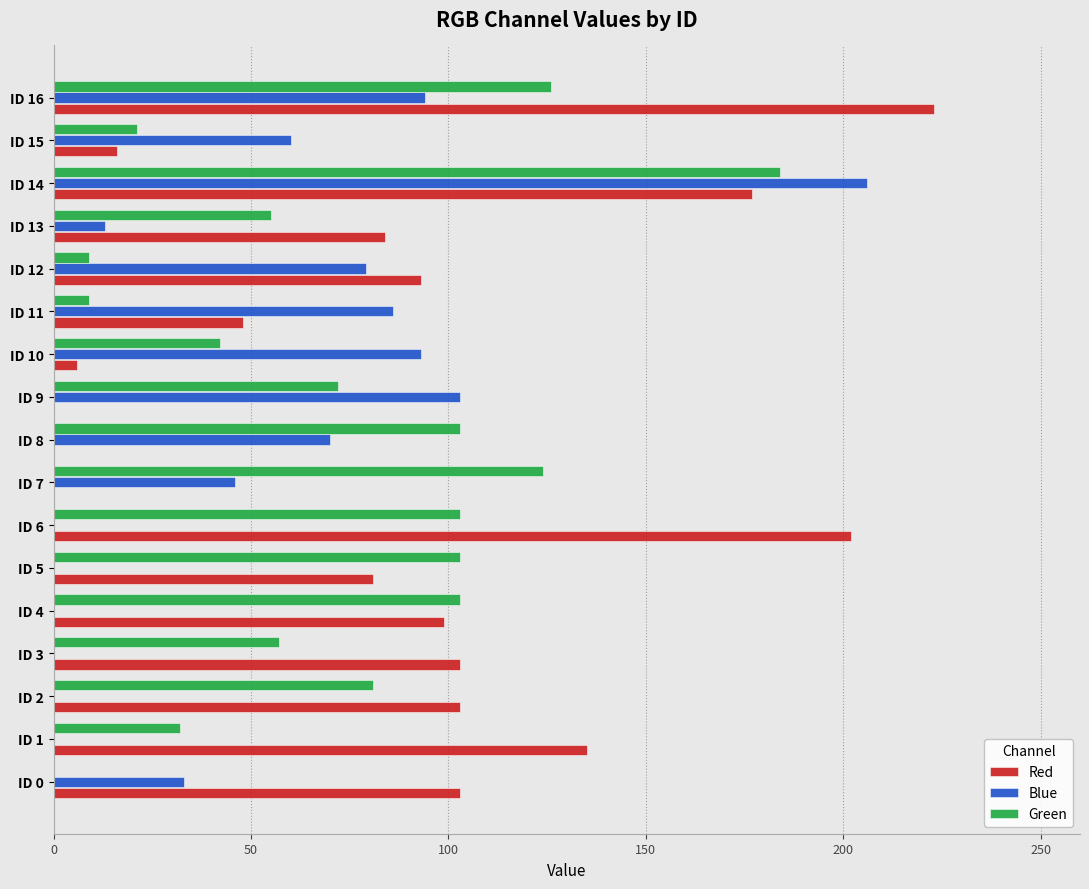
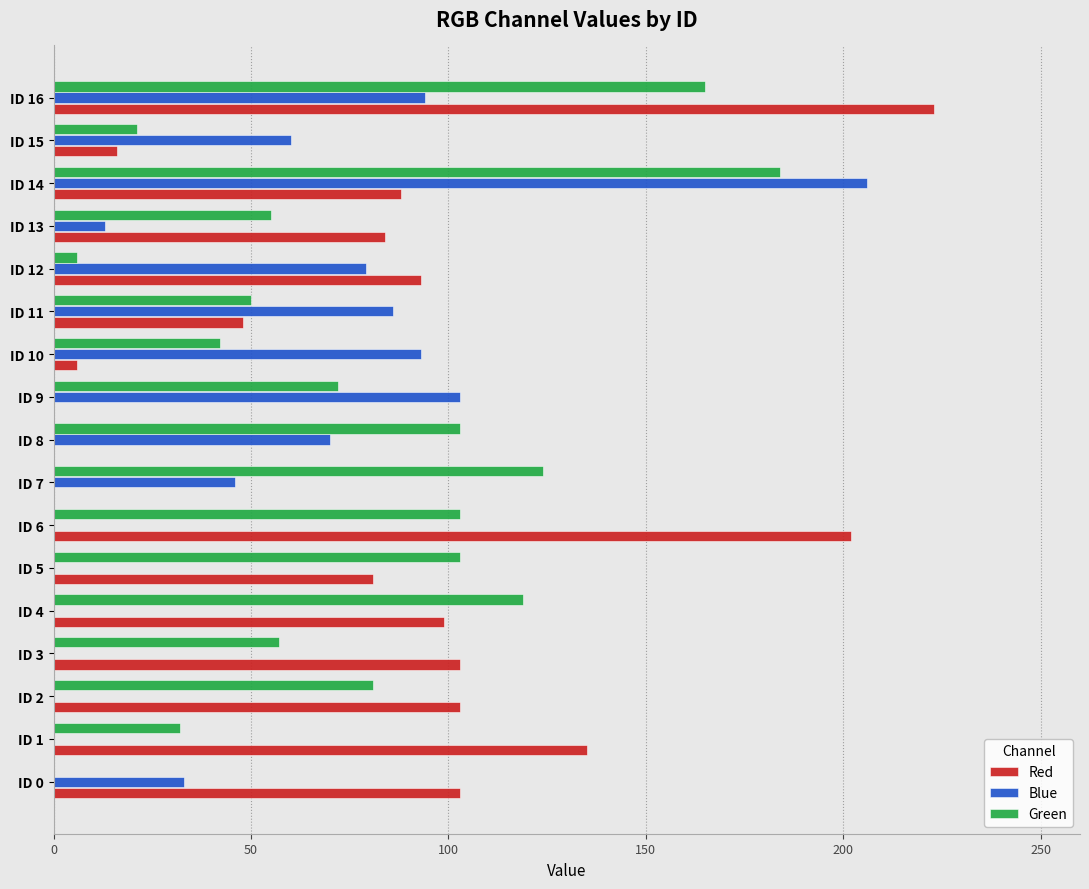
  {
    "Red": {
      "ID 16": 223,
      "ID 15": 16,
-     "ID 14": 177,
+     "ID 14": 88,
      "ID 13": 84,
      "ID 12": 93,
      "ID 11": 48,
      "ID 10": 6,
      "ID 9": 0,
      "ID 8": 0,
      "ID 7": 0,
      "ID 6": 202,
      "ID 5": 81,
      "ID 4": 99,
      "ID 3": 103,
      "ID 2": 103,
      "ID 1": 135,
      "ID 0": 103
    },
    "Blue": {
      "ID 16": 94,
      "ID 15": 60,
      "ID 14": 206,
      "ID 13": 13,
      "ID 12": 79,
      "ID 11": 86,
      "ID 10": 93,
      "ID 9": 103,
      "ID 8": 70,
      "ID 7": 46,
      "ID 6": 0,
      "ID 5": 0,
      "ID 4": 0,
      "ID 3": 0,
      "ID 2": 0,
      "ID 1": 0,
      "ID 0": 33
    },
    "Green": {
-     "ID 16": 126,
+     "ID 16": 165,
      "ID 15": 21,
      "ID 14": 184,
      "ID 13": 55,
-     "ID 12": 9,
-     "ID 11": 9,
+     "ID 12": 6,
+     "ID 11": 50,
      "ID 10": 42,
      "ID 9": 72,
      "ID 8": 103,
      "ID 7": 124,
      "ID 6": 103,
      "ID 5": 103,
-     "ID 4": 103,
+     "ID 4": 119,
      "ID 3": 57,
      "ID 2": 81,
      "ID 1": 32,
      "ID 0": 0
    }
  }
